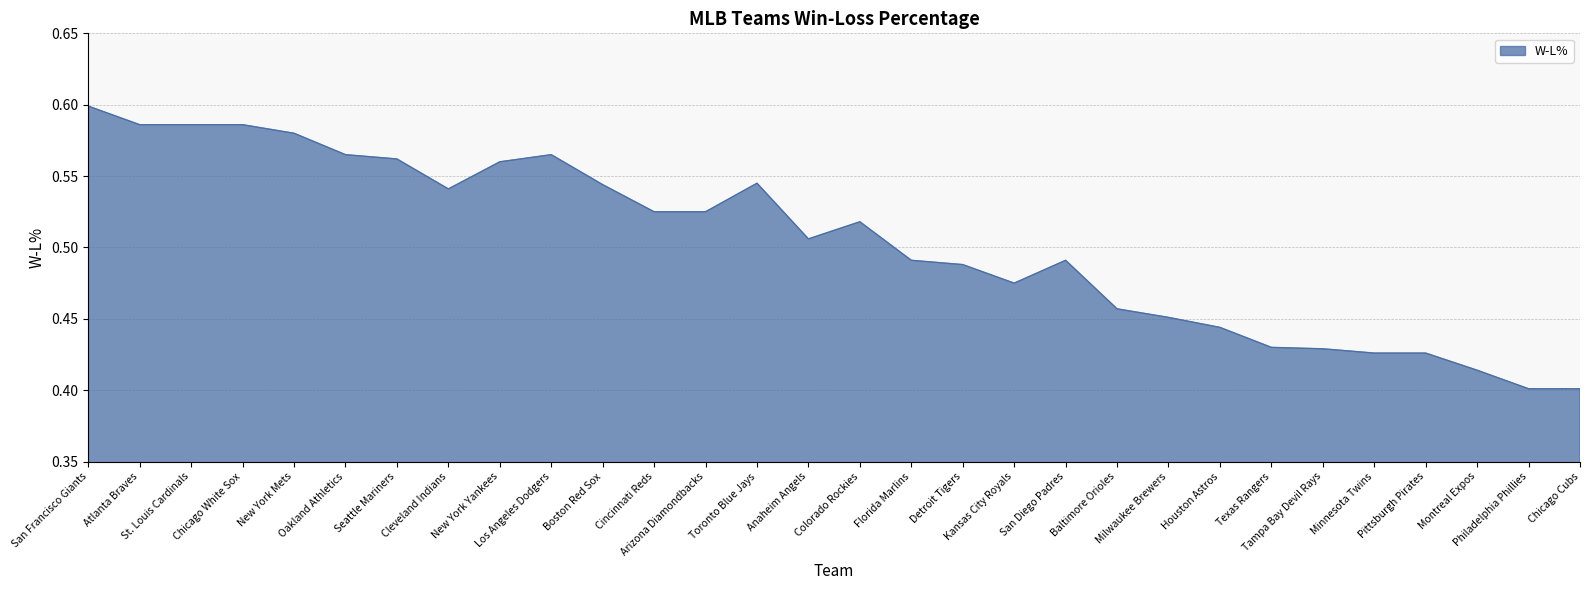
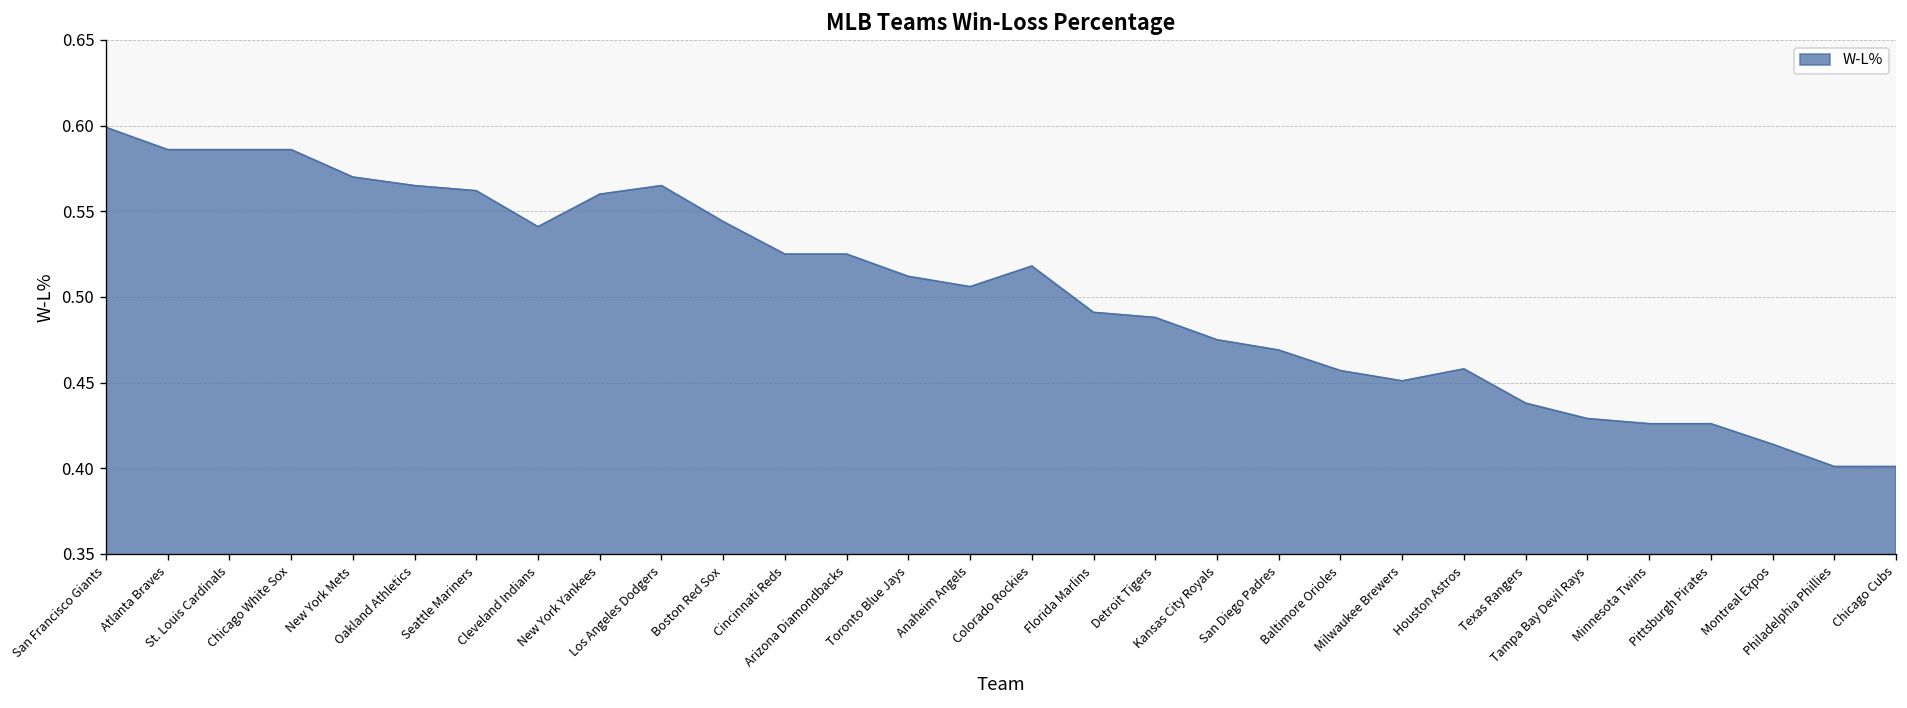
  {
    "San Francisco Giants": 0.599,
    "Atlanta Braves": 0.586,
    "St. Louis Cardinals": 0.586,
    "Chicago White Sox": 0.586,
-   "New York Mets": 0.58,
+   "New York Mets": 0.57,
    "Oakland Athletics": 0.565,
    "Seattle Mariners": 0.562,
    "Cleveland Indians": 0.541,
    "New York Yankees": 0.560,
    "Los Angeles Dodgers": 0.565,
    "Boston Red Sox": 0.544,
    "Cincinnati Reds": 0.525,
    "Arizona Diamondbacks": 0.525,
-   "Toronto Blue Jays": 0.545,
+   "Toronto Blue Jays": 0.512,
    "Anaheim Angels": 0.506,
    "Colorado Rockies": 0.518,
    "Florida Marlins": 0.491,
    "Detroit Tigers": 0.488,
    "Kansas City Royals": 0.475,
-   "San Diego Padres": 0.491,
+   "San Diego Padres": 0.469,
    "Baltimore Orioles": 0.457,
    "Milwaukee Brewers": 0.451,
-   "Houston Astros": 0.444,
-   "Texas Rangers": 0.430,
+   "Houston Astros": 0.458,
+   "Texas Rangers": 0.438,
    "Tampa Bay Devil Rays": 0.429,
    "Minnesota Twins": 0.426,
    "Pittsburgh Pirates": 0.426,
    "Montreal Expos": 0.414,
    "Philadelphia Phillies": 0.401,
    "Chicago Cubs": 0.401
  }
